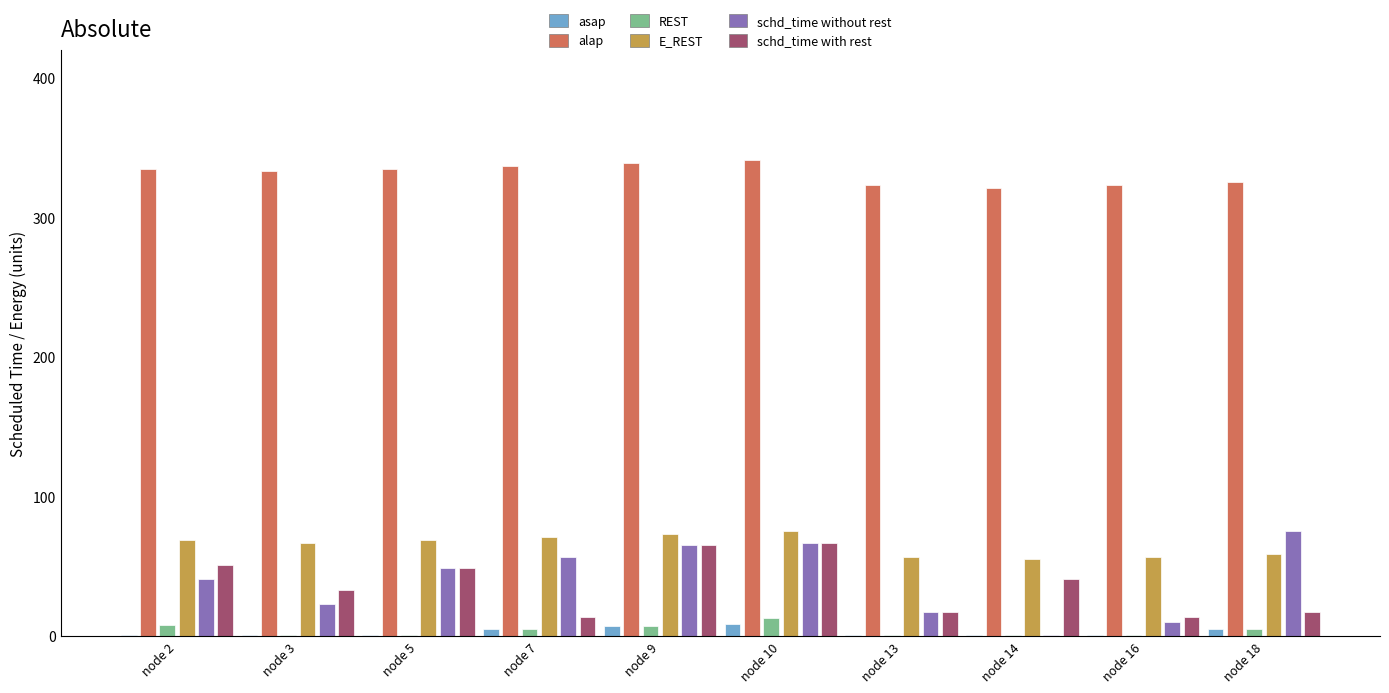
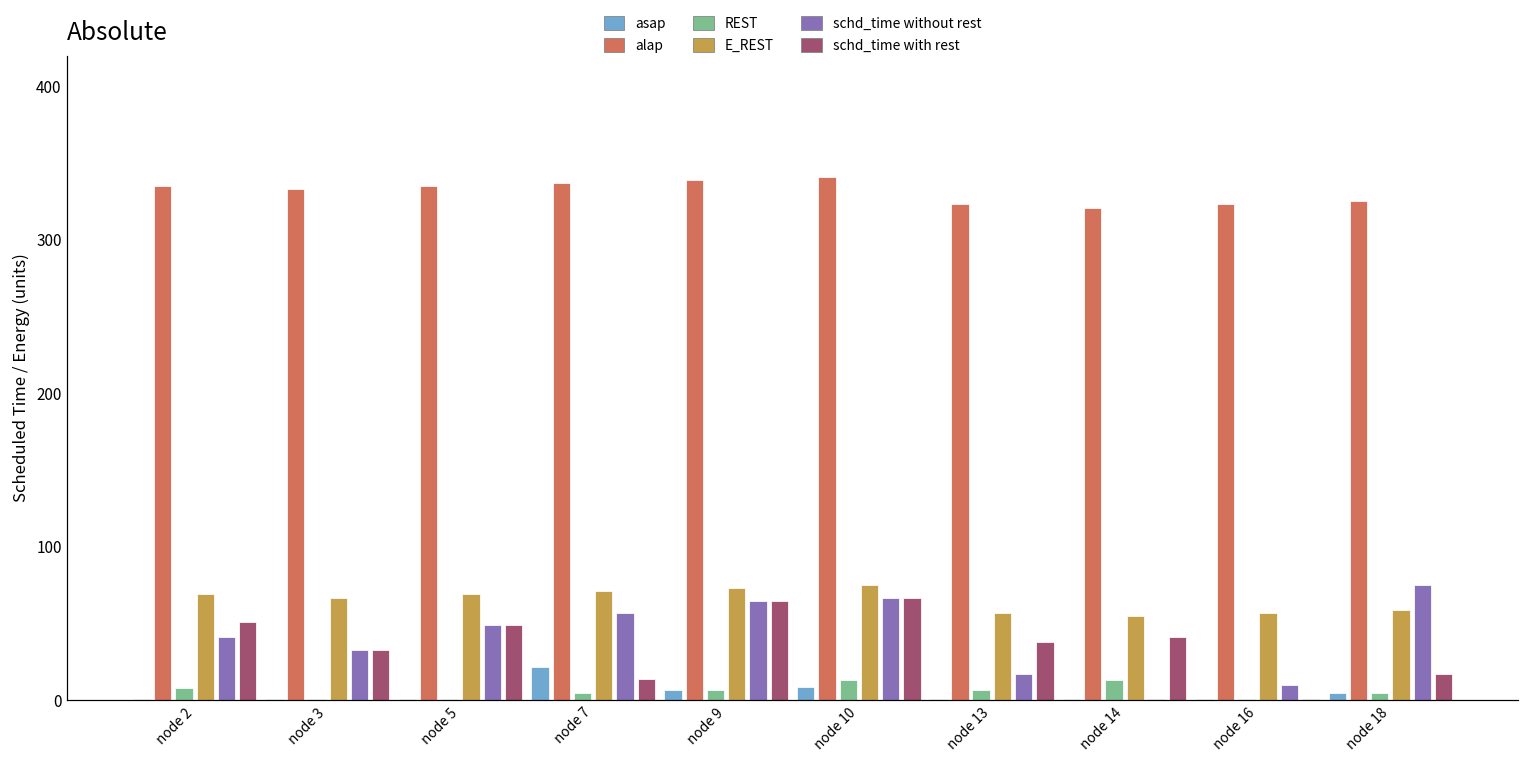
  {
    "asap": {
-     "node 7": 5,
+     "node 7": 22,
      "node 9": 7,
      "node 10": 9,
      "node 18": 5
    },
    "REST": {
      "node 2": 8,
      "node 7": 5,
      "node 9": 7,
      "node 10": 13,
-     "node 13": 1,
-     "node 14": 1,
+     "node 13": 7,
+     "node 14": 13,
      "node 18": 5
    },
    "schd_time without rest": {
      "node 2": 41,
-     "node 3": 23,
+     "node 3": 33,
      "node 5": 49,
      "node 7": 57,
      "node 9": 65,
      "node 10": 67,
      "node 13": 17,
      "node 16": 10,
      "node 18": 75
    },
    "schd_time with rest": {
      "node 2": 51,
      "node 3": 33,
      "node 5": 49,
      "node 7": 14,
      "node 9": 65,
      "node 10": 67,
-     "node 13": 17,
+     "node 13": 38,
      "node 14": 41,
-     "node 16": 14,
+     "node 16": 1,
      "node 18": 17
    }
  }
